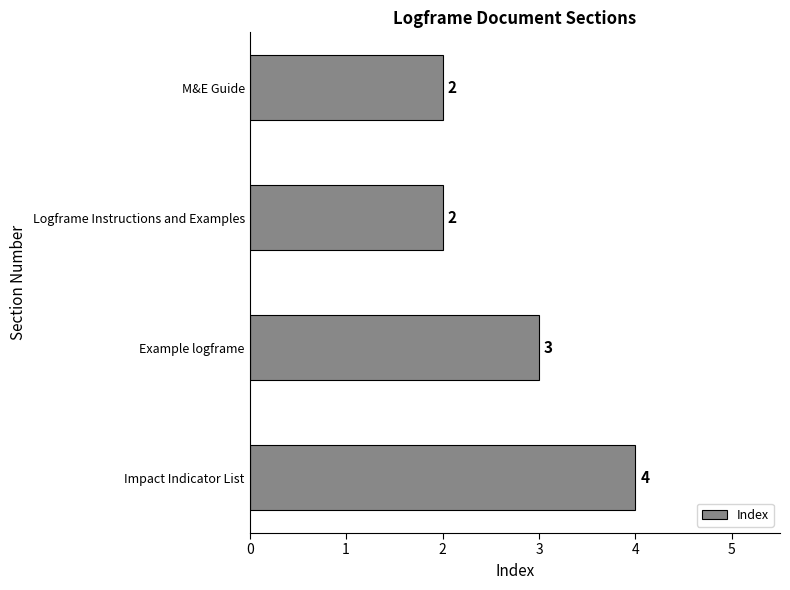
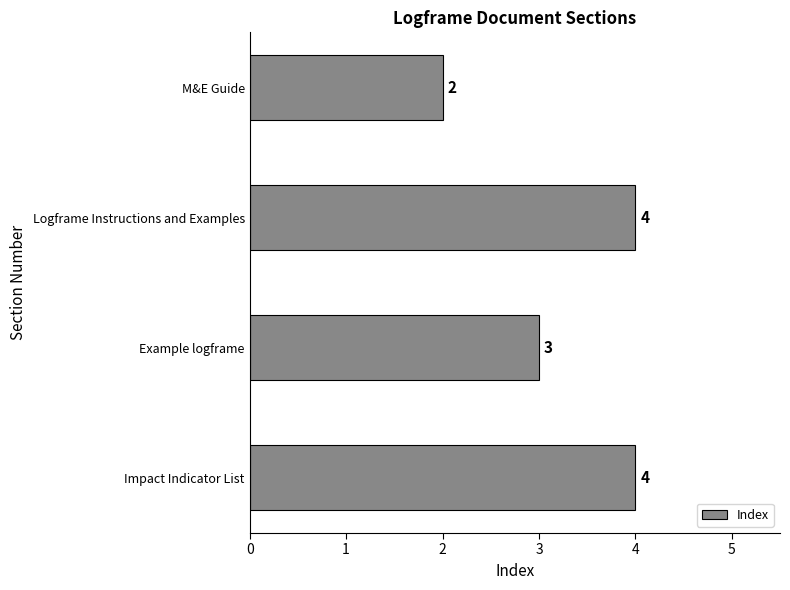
  {
    "M&E Guide": 2,
-   "Logframe Instructions and Examples": 2,
+   "Logframe Instructions and Examples": 4,
    "Example logframe": 3,
    "Impact Indicator List": 4
  }
